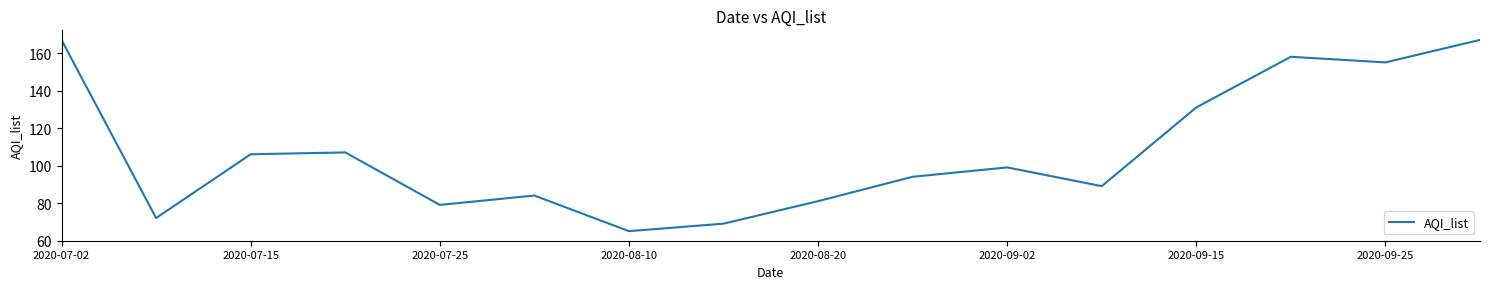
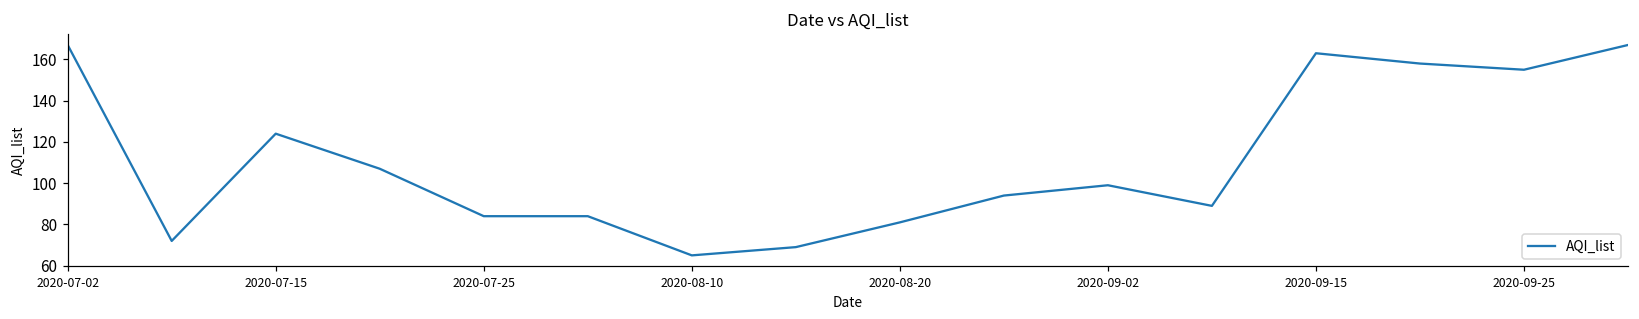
  {
    "2020-07-02": 167,
-   "2020-07-15": 106,
-   "2020-07-25": 79,
+   "2020-07-15": 124,
+   "2020-07-25": 84,
    "2020-08-10": 65,
    "2020-08-20": 81,
    "2020-09-02": 99,
-   "2020-09-15": 131,
+   "2020-09-15": 163,
    "2020-09-25": 155
  }
